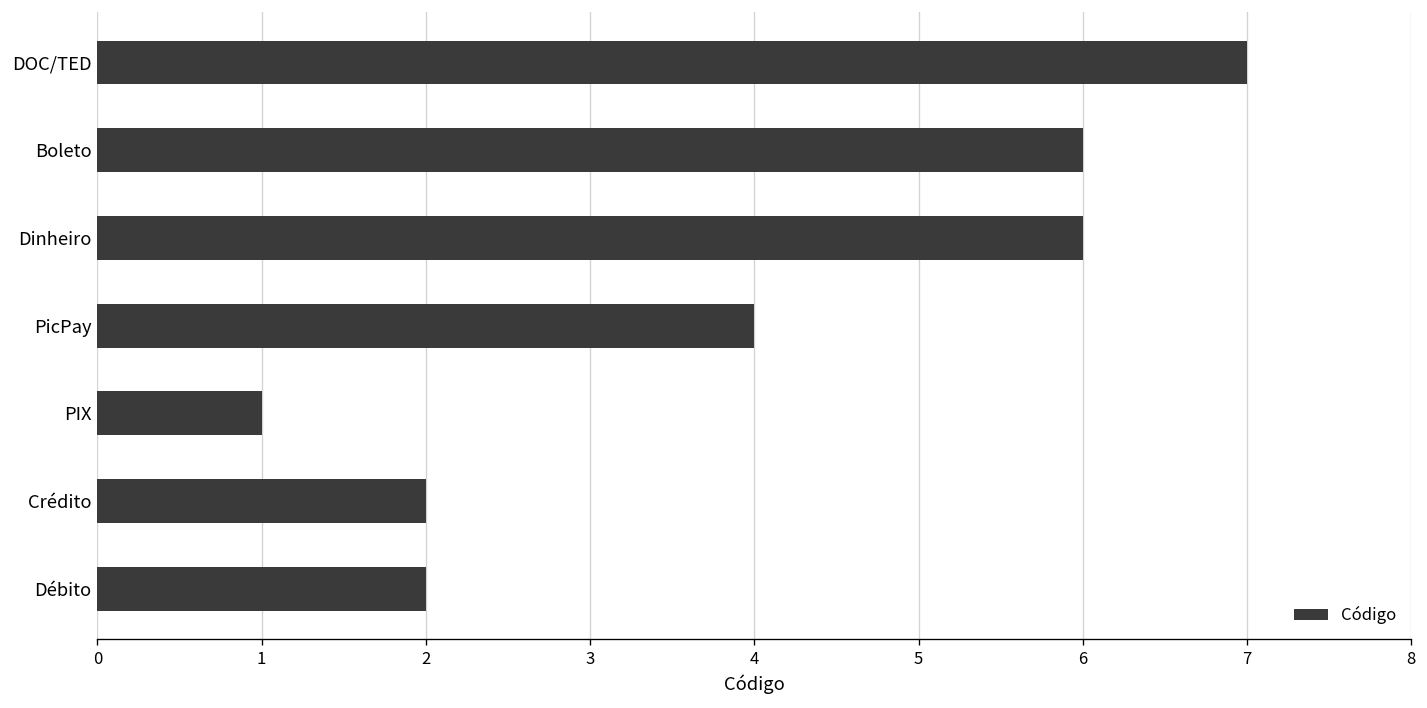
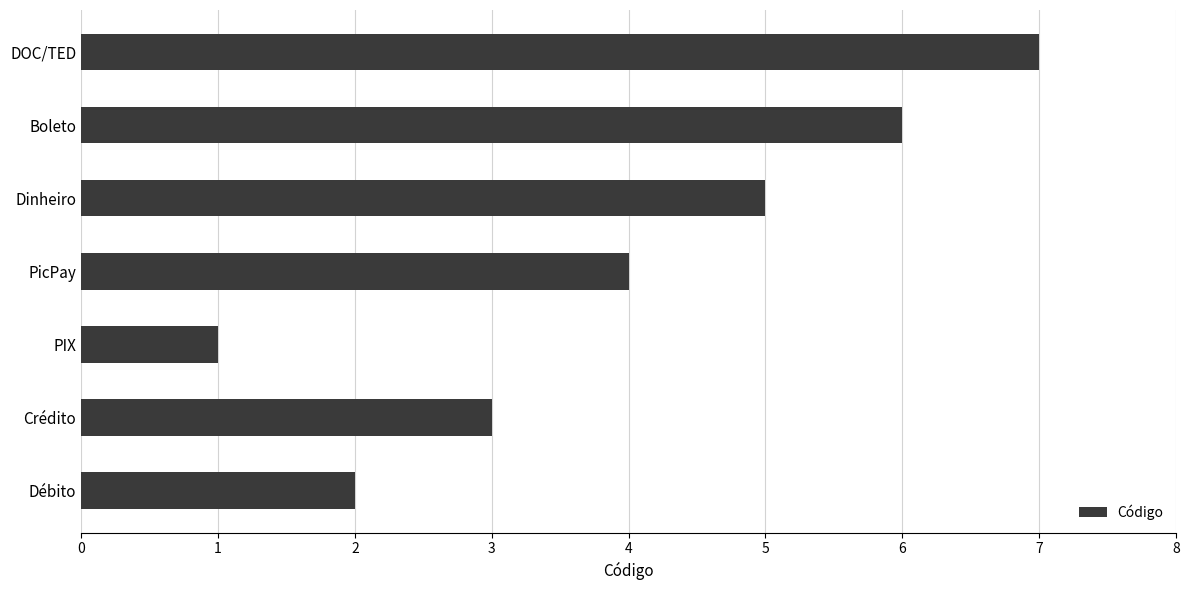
  {
    "DOC/TED": 7,
    "Boleto": 6,
-   "Dinheiro": 6,
+   "Dinheiro": 5,
    "PicPay": 4,
    "PIX": 1,
-   "Crédito": 2,
+   "Crédito": 3,
    "Débito": 2
  }
